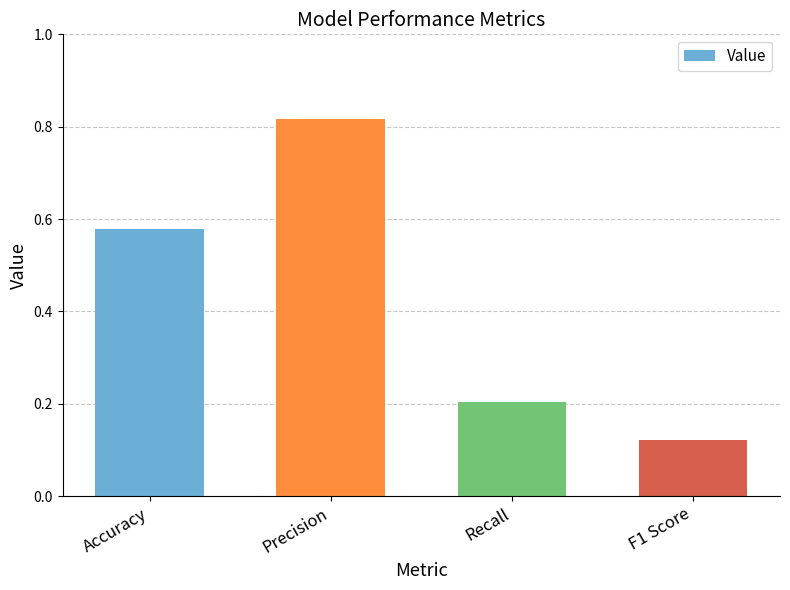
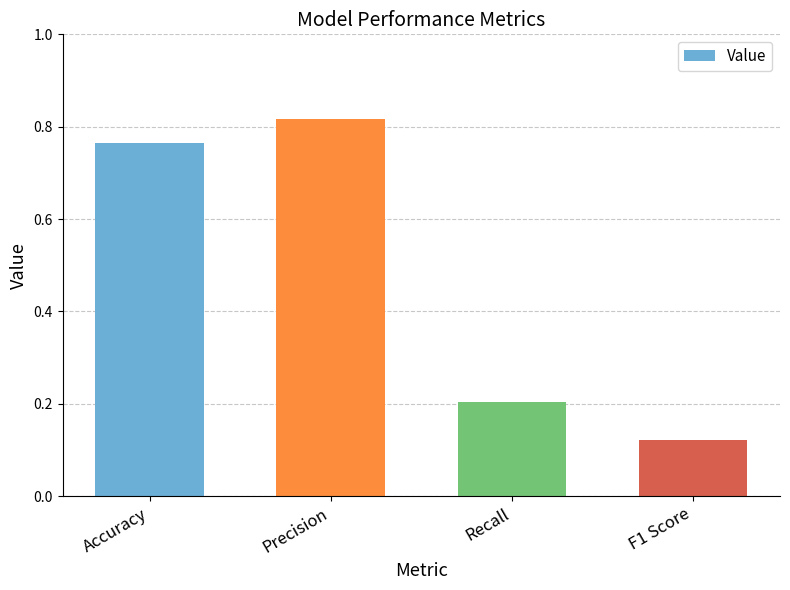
  {
-   "Accuracy": 0.58,
+   "Accuracy": 0.76,
    "Precision": 0.82,
    "Recall": 0.20,
    "F1 Score": 0.12
  }
